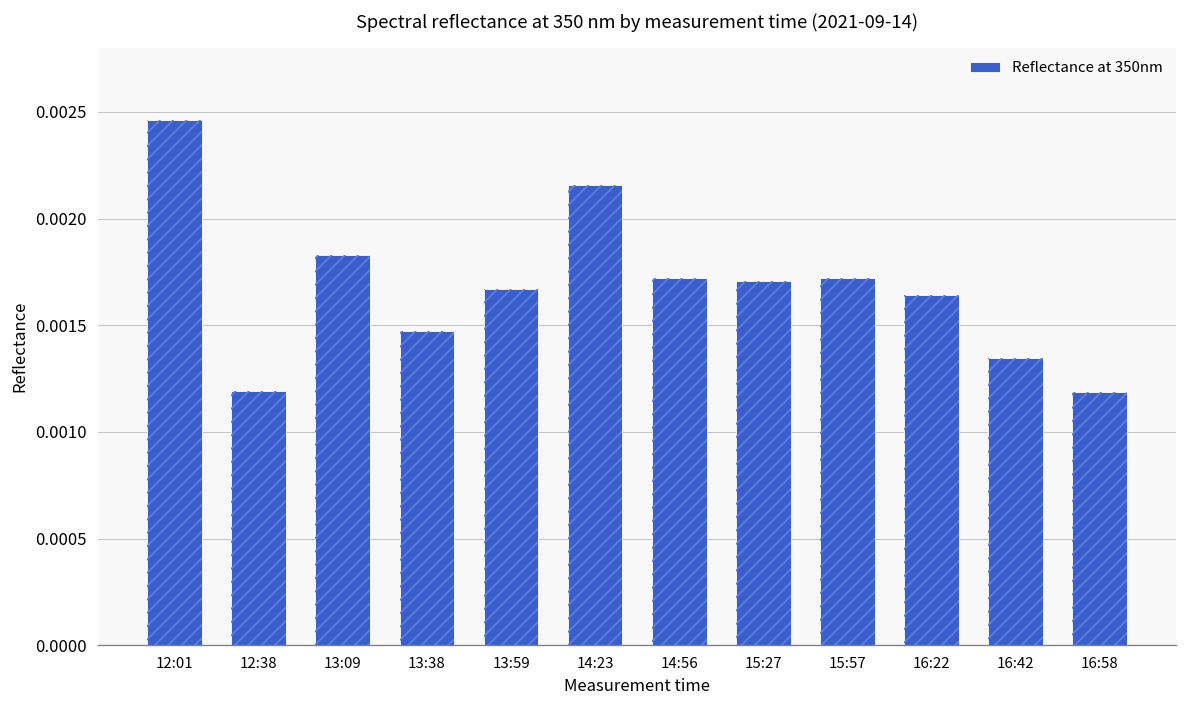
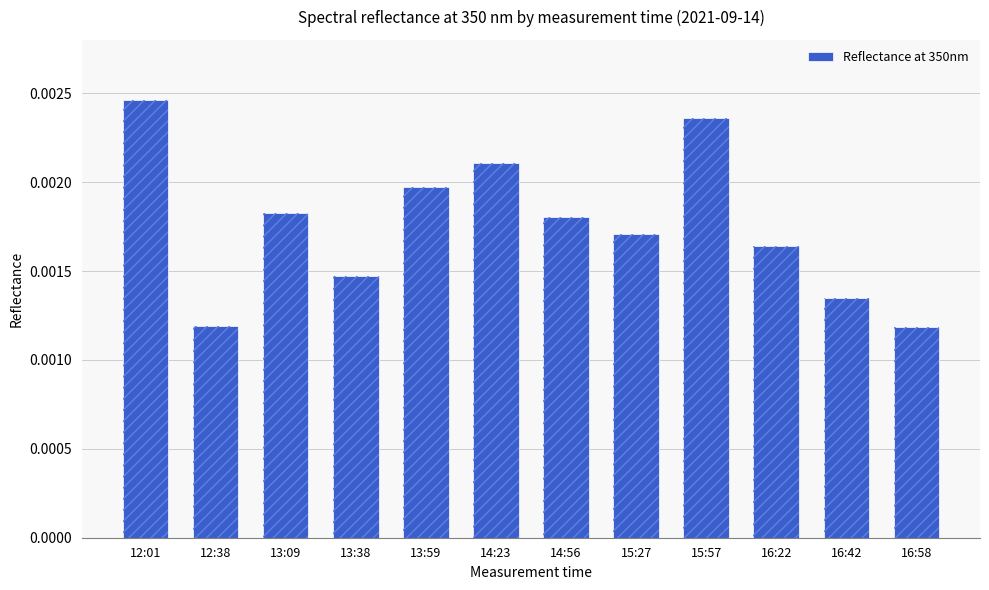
  {
    "12:01": 0.00246,
    "12:38": 0.00119,
    "13:09": 0.00183,
    "13:38": 0.00147,
-   "13:59": 0.00167,
-   "14:23": 0.00216,
-   "14:56": 0.00172,
+   "13:59": 0.00197,
+   "14:23": 0.00211,
+   "14:56": 0.00180,
    "15:27": 0.00171,
-   "15:57": 0.00172,
+   "15:57": 0.00236,
    "16:22": 0.00164,
    "16:42": 0.00135,
    "16:58": 0.00118
  }
